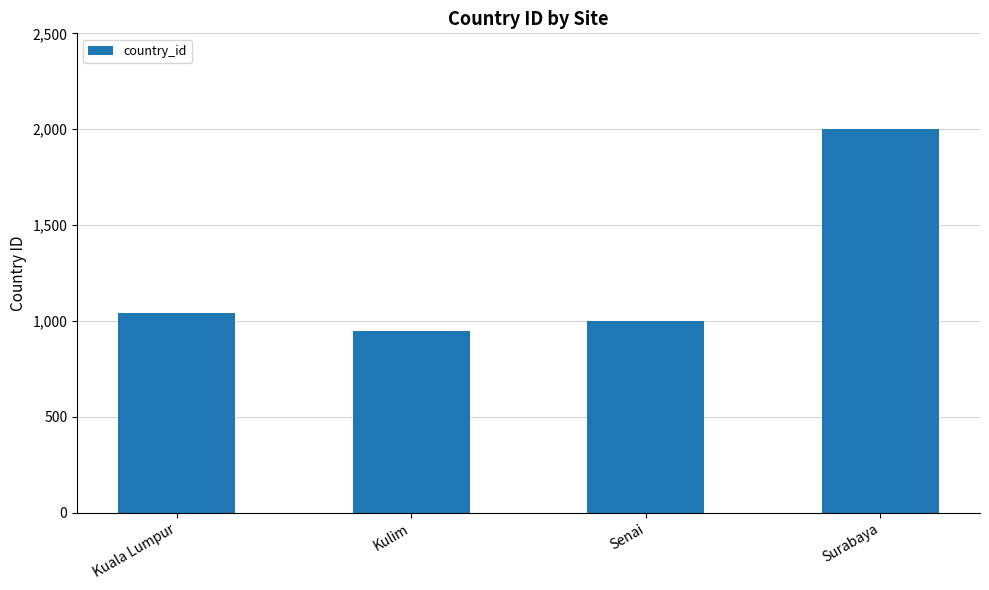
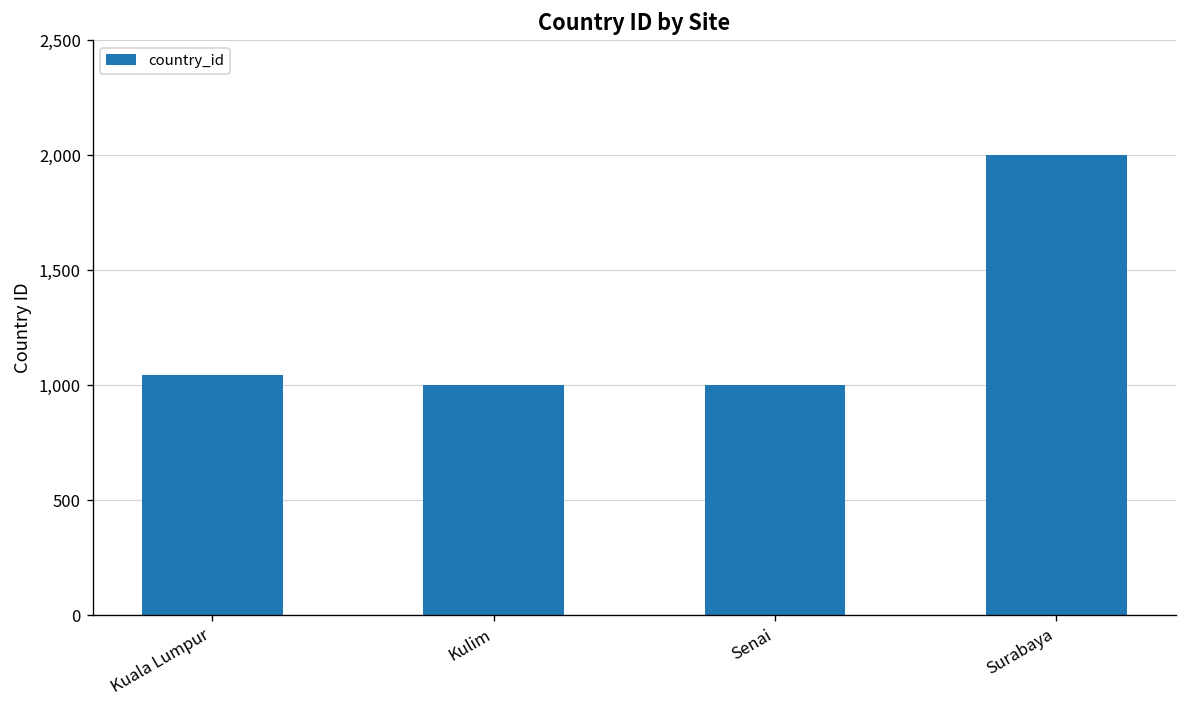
  {
    "Kuala Lumpur": "1,040",
-   "Kulim": "950",
+   "Kulim": "1,000",
    "Senai": "1,000",
    "Surabaya": "2,000"
  }
